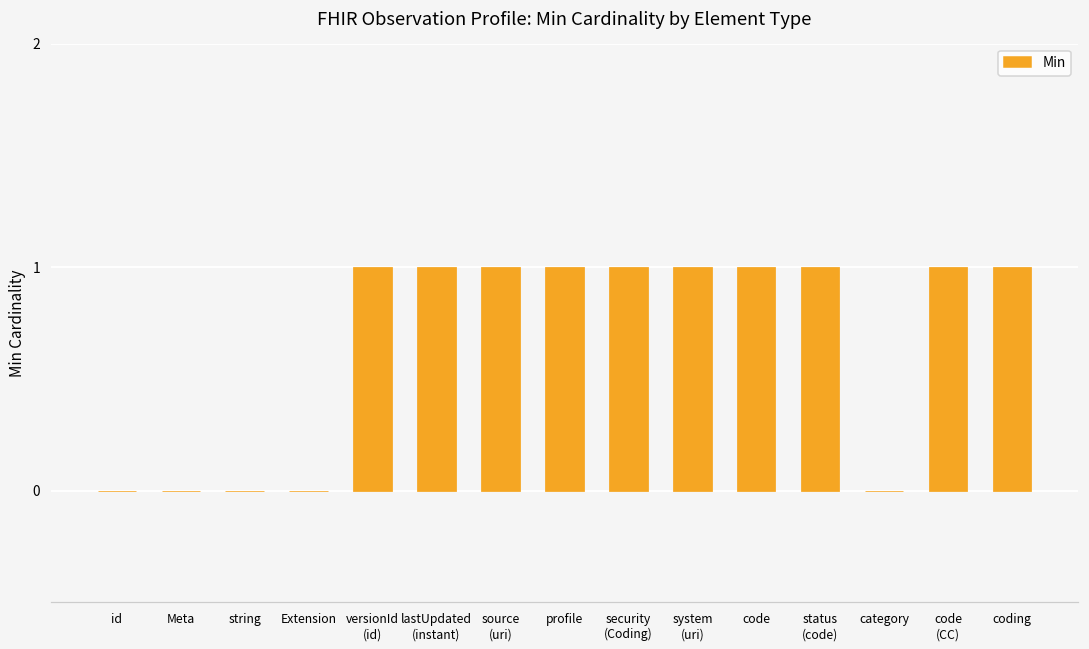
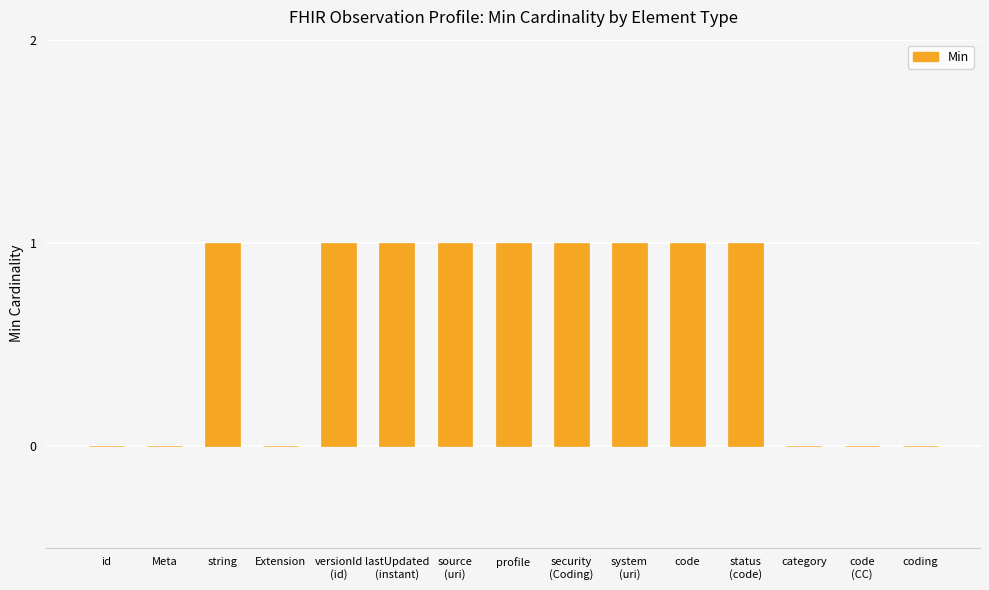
  {
    "id": 0,
    "Meta": 0,
-   "string": 0,
+   "string": 1,
    "Extension": 0,
    "versionId (id)": 1,
    "lastUpdated (instant)": 1,
    "source (uri)": 1,
    "profile": 1,
    "security (Coding)": 1,
    "system (uri)": 1,
    "code": 1,
    "status (code)": 1,
    "category": 0,
-   "code (CC)": 1,
-   "coding": 1
+   "code (CC)": 0,
+   "coding": 0
  }
